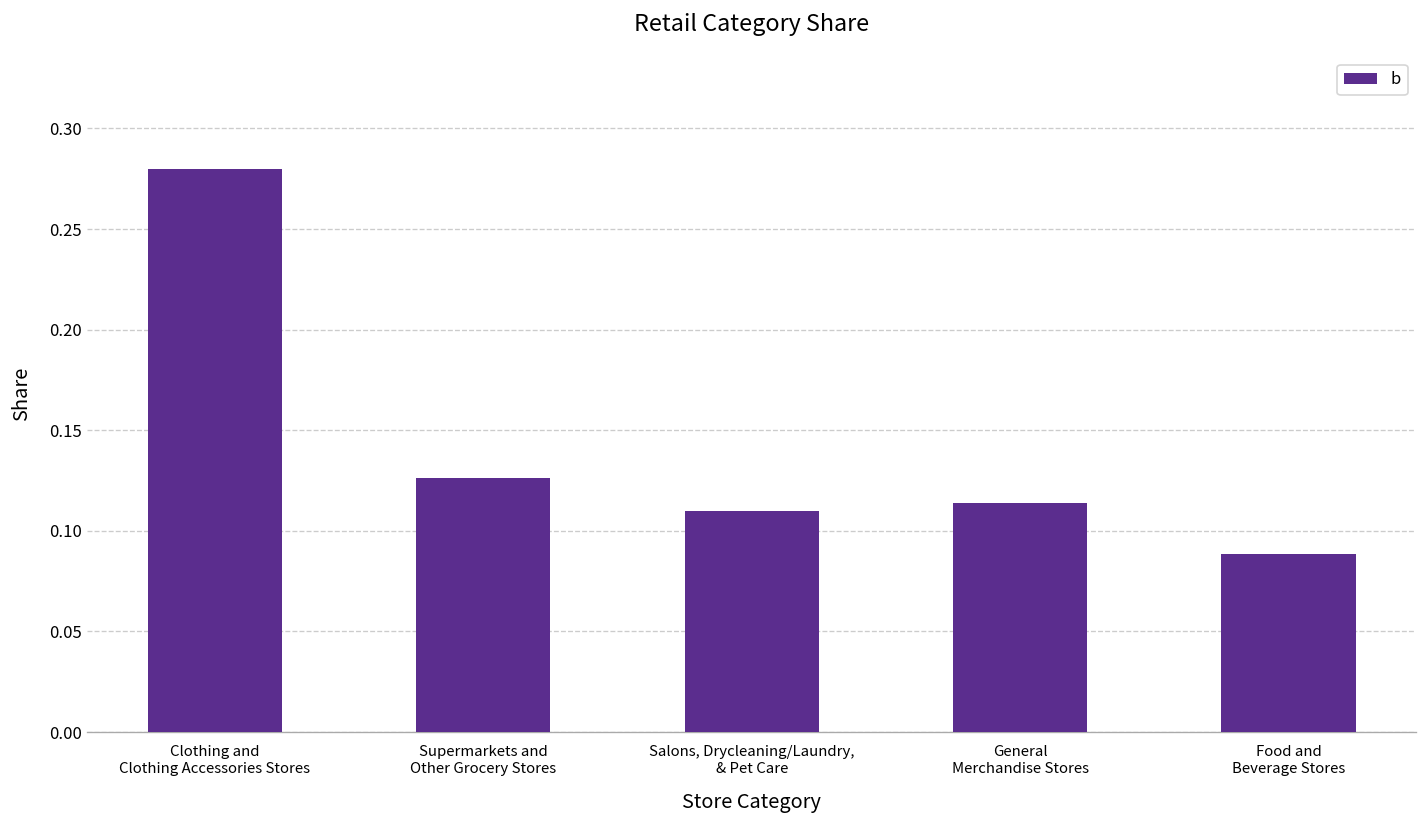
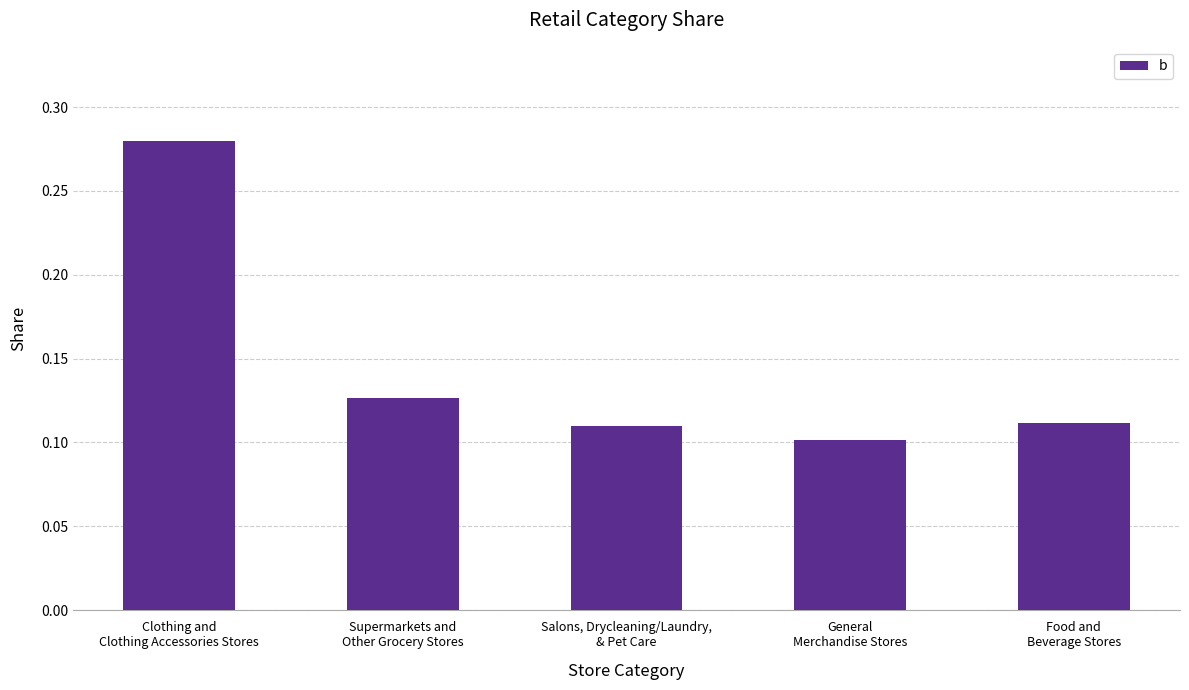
  {
    "Clothing and Clothing Accessories Stores": 0.280,
    "Supermarkets and Other Grocery Stores": 0.126,
    "Salons, Drycleaning/Laundry, & Pet Care": 0.110,
-   "General Merchandise Stores": 0.114,
-   "Food and Beverage Stores": 0.088
+   "General Merchandise Stores": 0.101,
+   "Food and Beverage Stores": 0.112
  }
